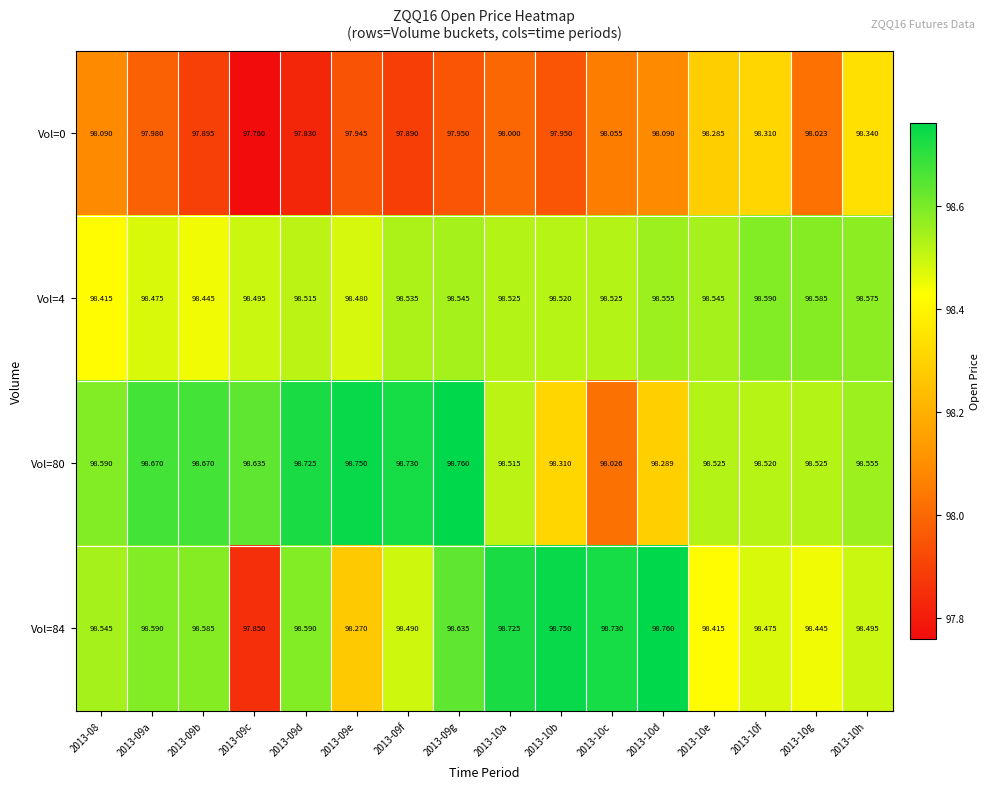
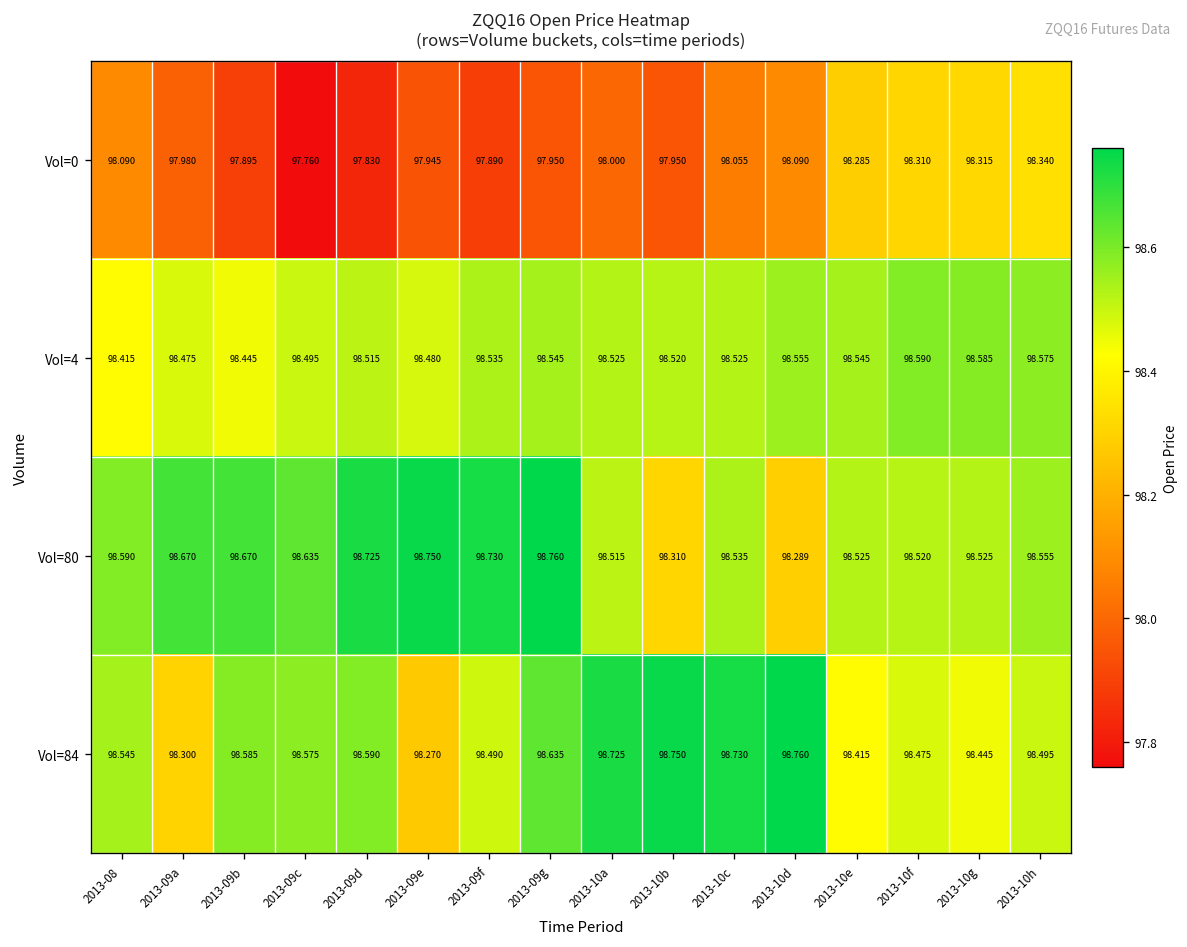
  {
    "Vol=0": {
      "2013-08": 98.090,
      "2013-09a": 97.980,
      "2013-09b": 97.895,
      "2013-09c": 97.760,
      "2013-09d": 97.830,
      "2013-09e": 97.945,
      "2013-09f": 97.890,
      "2013-09g": 97.950,
      "2013-10a": 98.000,
      "2013-10b": 97.950,
      "2013-10c": 98.055,
      "2013-10d": 98.090,
      "2013-10e": 98.285,
      "2013-10f": 98.310,
-     "2013-10g": 98.023,
+     "2013-10g": 98.315,
      "2013-10h": 98.340
    },
    "Vol=4": {
      "2013-08": 98.415,
      "2013-09a": 98.475,
      "2013-09b": 98.445,
      "2013-09c": 98.495,
      "2013-09d": 98.515,
      "2013-09e": 98.480,
      "2013-09f": 98.535,
      "2013-09g": 98.545,
      "2013-10a": 98.525,
      "2013-10b": 98.520,
      "2013-10c": 98.525,
      "2013-10d": 98.555,
      "2013-10e": 98.545,
      "2013-10f": 98.590,
      "2013-10g": 98.585,
      "2013-10h": 98.575
    },
    "Vol=80": {
      "2013-08": 98.590,
      "2013-09a": 98.670,
      "2013-09b": 98.670,
      "2013-09c": 98.635,
      "2013-09d": 98.725,
      "2013-09e": 98.750,
      "2013-09f": 98.730,
      "2013-09g": 98.760,
      "2013-10a": 98.515,
      "2013-10b": 98.310,
-     "2013-10c": 98.026,
+     "2013-10c": 98.535,
      "2013-10d": 98.289,
      "2013-10e": 98.525,
      "2013-10f": 98.520,
      "2013-10g": 98.525,
      "2013-10h": 98.555
    },
    "Vol=84": {
      "2013-08": 98.545,
-     "2013-09a": 98.590,
+     "2013-09a": 98.300,
      "2013-09b": 98.585,
-     "2013-09c": 97.850,
+     "2013-09c": 98.575,
      "2013-09d": 98.590,
      "2013-09e": 98.270,
      "2013-09f": 98.490,
      "2013-09g": 98.635,
      "2013-10a": 98.725,
      "2013-10b": 98.750,
      "2013-10c": 98.730,
      "2013-10d": 98.760,
      "2013-10e": 98.415,
      "2013-10f": 98.475,
      "2013-10g": 98.445,
      "2013-10h": 98.495
    }
  }
